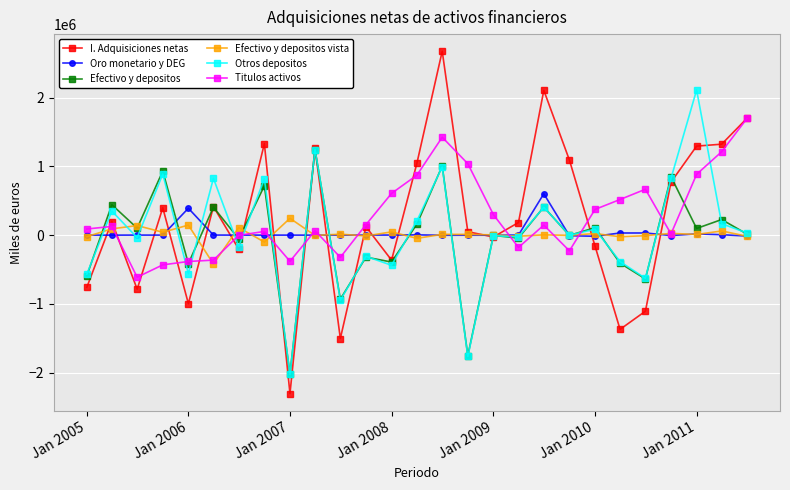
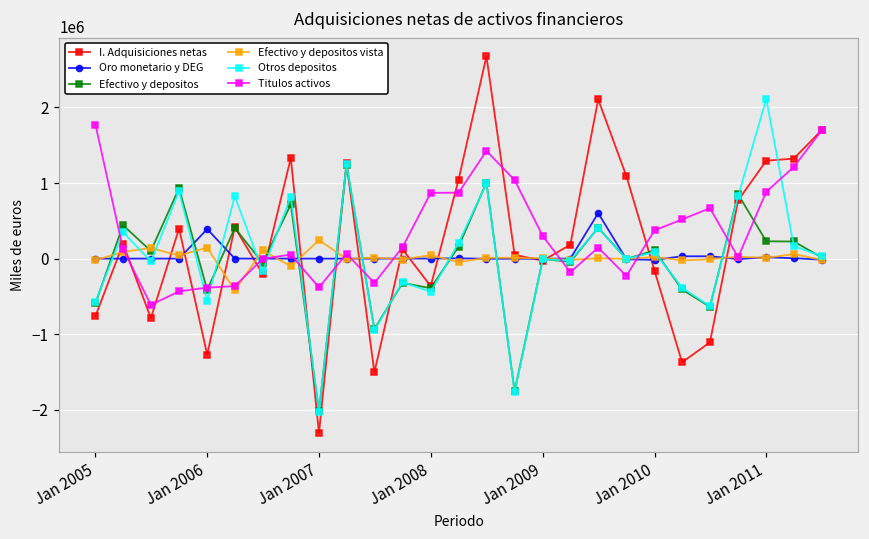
  {
    "I. Adquisiciones netas": {
      "Jan 2005": -800000,
-     "Jan 2006": -1000000,
+     "Jan 2006": -1300000,
      "Jan 2007": -2300000,
      "Jan 2010": -200000,
      "Jan 2011": 1300000
    },
    "Oro monetario y DEG": {
      "Jan 2006": 400000,
      "Jan 2007": 0,
      "Jan 2008": 0,
      "Jan 2010": 0
    },
    "Efectivo y depositos": {
-     "Jan 2011": 100000
+     "Jan 2011": 200000
    },
    "Efectivo y depositos vista": {
      "Jan 2006": 100000,
      "Jan 2007": 200000,
      "Jan 2008": 0,
      "Jan 2010": 0
    },
    "Otros depositos": {
      "Jan 2006": -600000,
      "Jan 2008": -400000,
      "Jan 2011": 2100000
    },
    "Titulos activos": {
-     "Jan 2005": 100000,
+     "Jan 2005": 1800000,
      "Jan 2007": -400000,
-     "Jan 2008": 600000,
+     "Jan 2008": 900000,
      "Jan 2009": 300000,
      "Jan 2010": 400000,
      "Jan 2011": 900000
    }
  }
